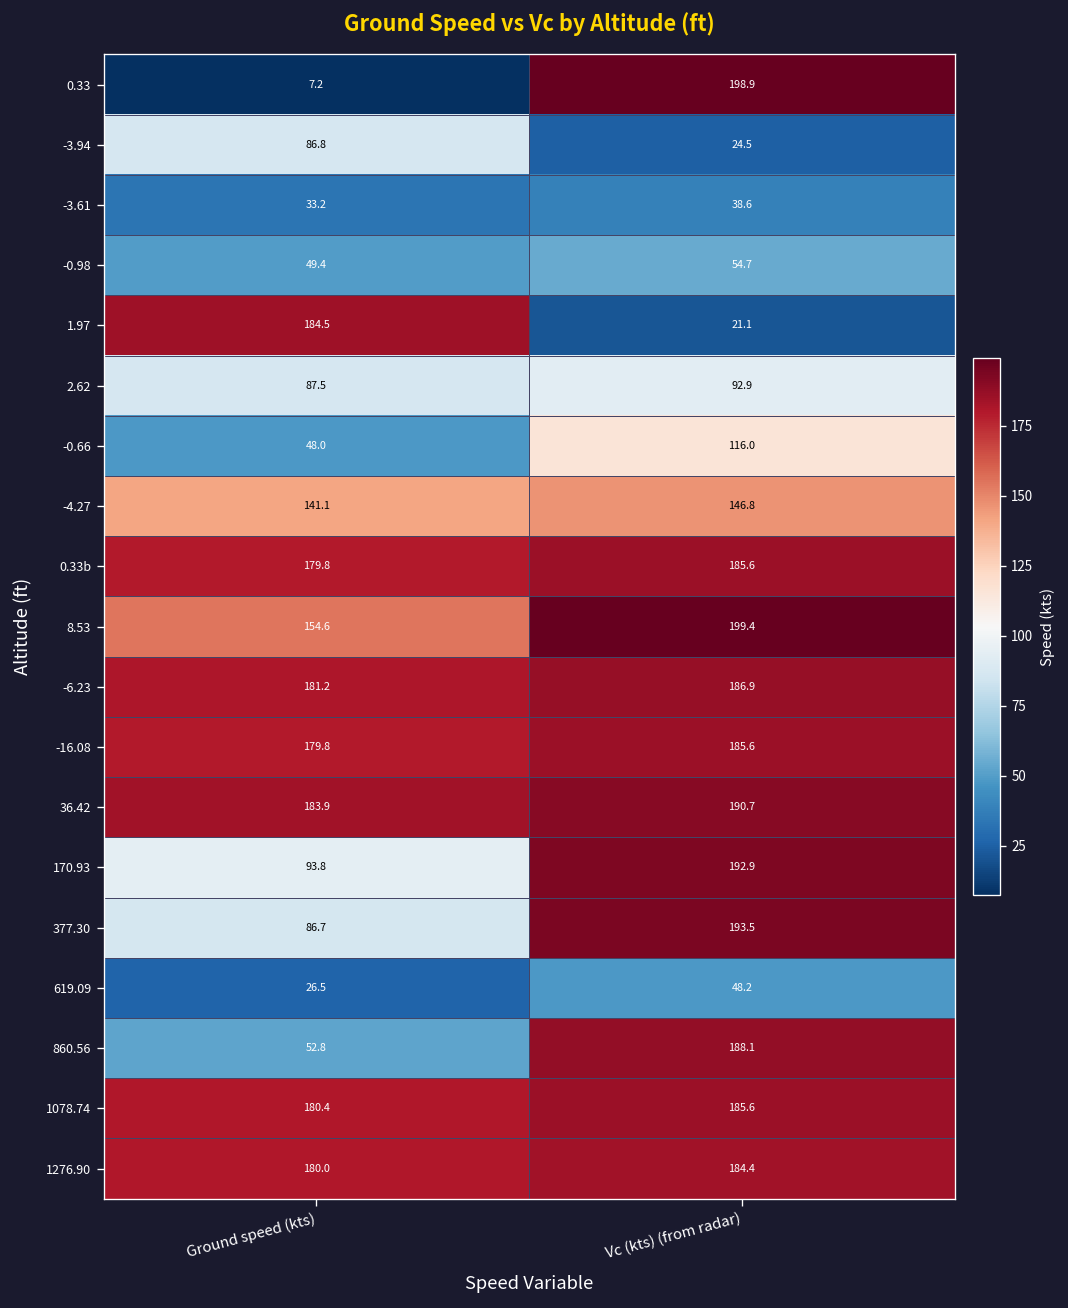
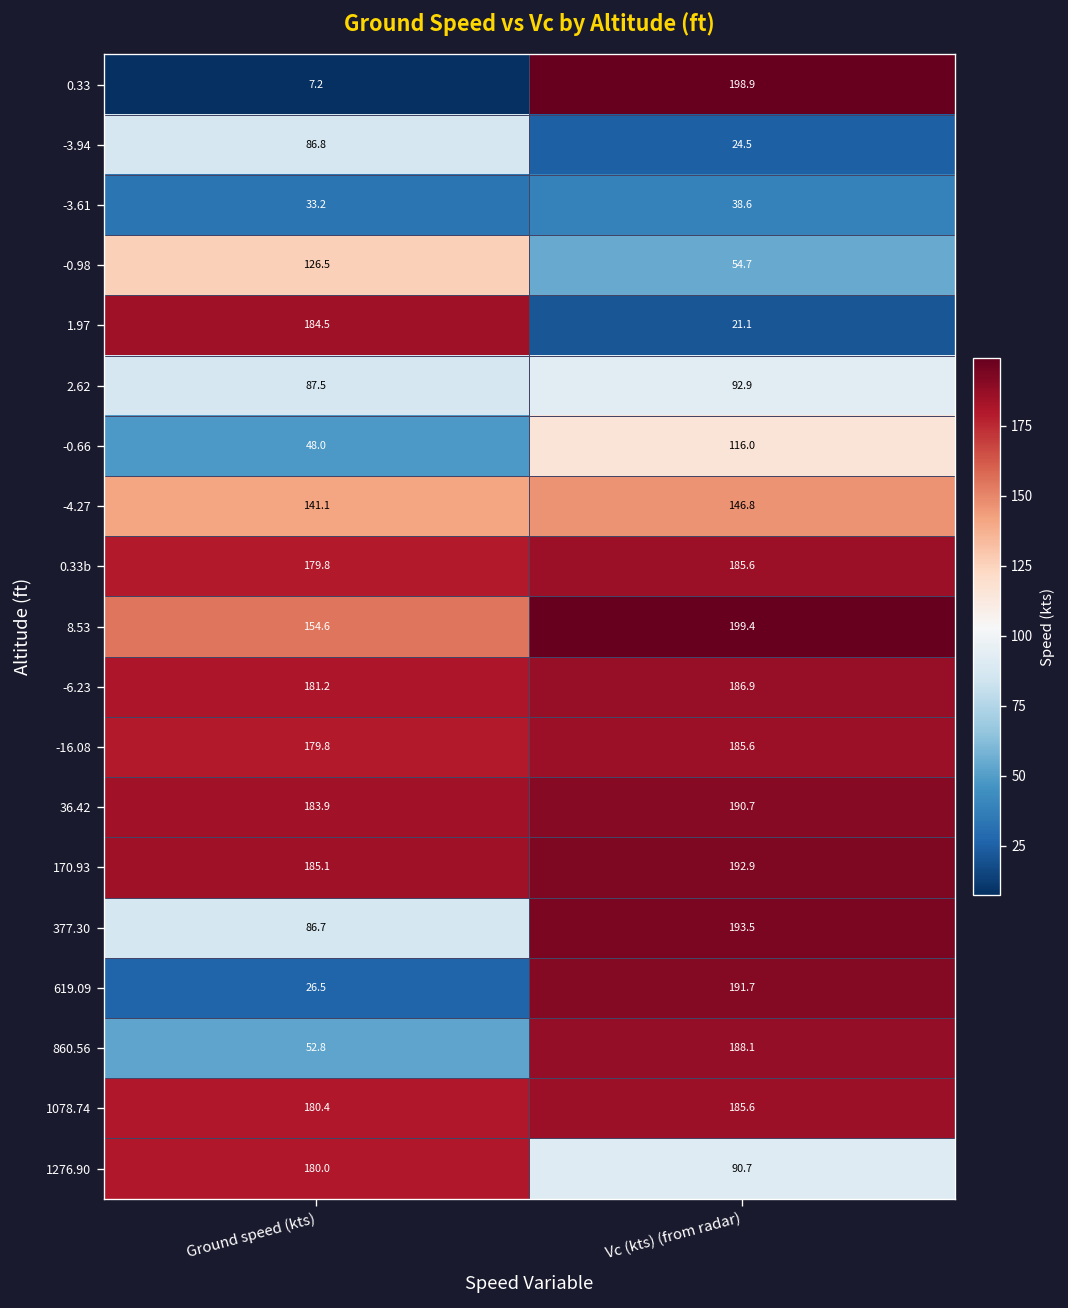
  {
    "0.33": {
      "Ground speed (kts)": 7.2,
      "Vc (kts) (from radar)": 198.9
    },
    "-3.94": {
      "Ground speed (kts)": 86.8,
      "Vc (kts) (from radar)": 24.5
    },
    "-3.61": {
      "Ground speed (kts)": 33.2,
      "Vc (kts) (from radar)": 38.6
    },
    "-0.98": {
-     "Ground speed (kts)": 49.4,
+     "Ground speed (kts)": 126.5,
      "Vc (kts) (from radar)": 54.7
    },
    "1.97": {
      "Ground speed (kts)": 184.5,
      "Vc (kts) (from radar)": 21.1
    },
    "2.62": {
      "Ground speed (kts)": 87.5,
      "Vc (kts) (from radar)": 92.9
    },
    "-0.66": {
      "Ground speed (kts)": 48.0,
      "Vc (kts) (from radar)": 116.0
    },
    "-4.27": {
      "Ground speed (kts)": 141.1,
      "Vc (kts) (from radar)": 146.8
    },
    "0.33b": {
      "Ground speed (kts)": 179.8,
      "Vc (kts) (from radar)": 185.6
    },
    "8.53": {
      "Ground speed (kts)": 154.6,
      "Vc (kts) (from radar)": 199.4
    },
    "-6.23": {
      "Ground speed (kts)": 181.2,
      "Vc (kts) (from radar)": 186.9
    },
    "-16.08": {
      "Ground speed (kts)": 179.8,
      "Vc (kts) (from radar)": 185.6
    },
    "36.42": {
      "Ground speed (kts)": 183.9,
      "Vc (kts) (from radar)": 190.7
    },
    "170.93": {
-     "Ground speed (kts)": 93.8,
+     "Ground speed (kts)": 185.1,
      "Vc (kts) (from radar)": 192.9
    },
    "377.30": {
      "Ground speed (kts)": 86.7,
      "Vc (kts) (from radar)": 193.5
    },
    "619.09": {
      "Ground speed (kts)": 26.5,
-     "Vc (kts) (from radar)": 48.2
+     "Vc (kts) (from radar)": 191.7
    },
    "860.56": {
      "Ground speed (kts)": 52.8,
      "Vc (kts) (from radar)": 188.1
    },
    "1078.74": {
      "Ground speed (kts)": 180.4,
      "Vc (kts) (from radar)": 185.6
    },
    "1276.90": {
      "Ground speed (kts)": 180.0,
-     "Vc (kts) (from radar)": 184.4
+     "Vc (kts) (from radar)": 90.7
    }
  }
